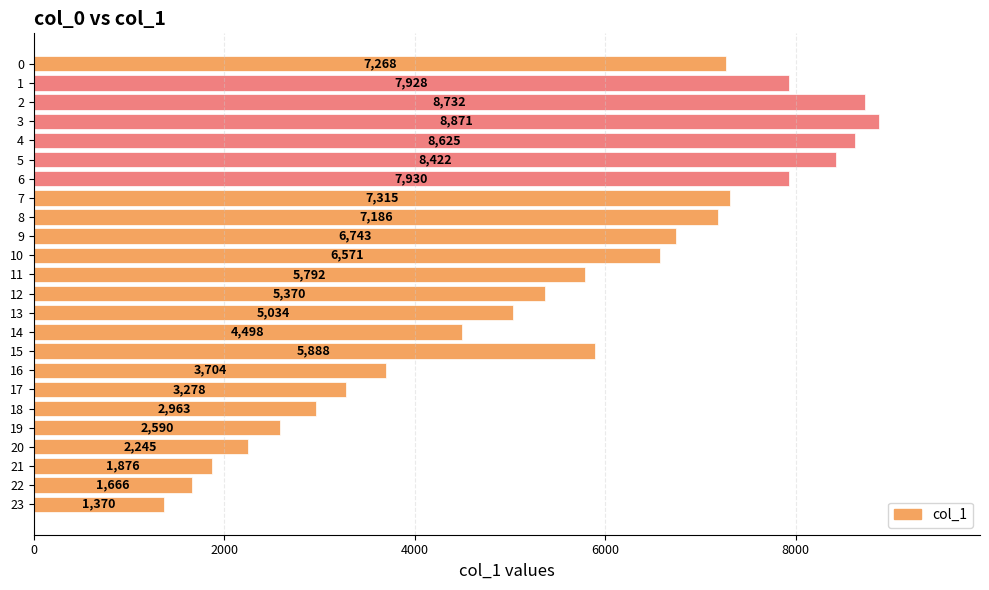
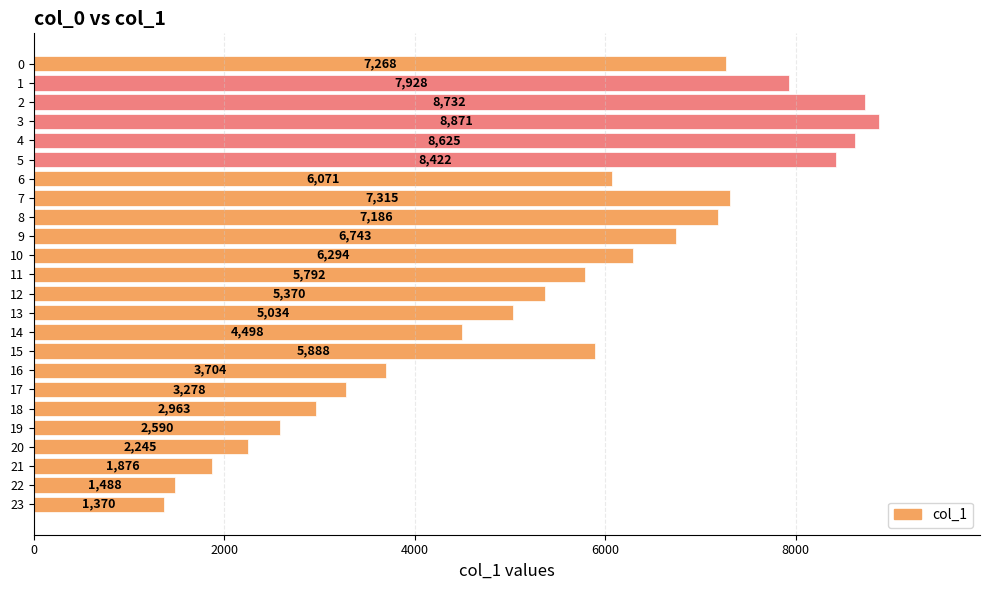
  {
    "0": "7,268",
    "1": "7,928",
    "2": "8,732",
    "3": "8,871",
    "4": "8,625",
    "5": "8,422",
-   "6": "7,930",
+   "6": "6,071",
    "7": "7,315",
    "8": "7,186",
    "9": "6,743",
-   "10": "6,571",
+   "10": "6,294",
    "11": "5,792",
    "12": "5,370",
    "13": "5,034",
    "14": "4,498",
    "15": "5,888",
    "16": "3,704",
    "17": "3,278",
    "18": "2,963",
    "19": "2,590",
    "20": "2,245",
    "21": "1,876",
-   "22": "1,666",
+   "22": "1,488",
    "23": "1,370"
  }
